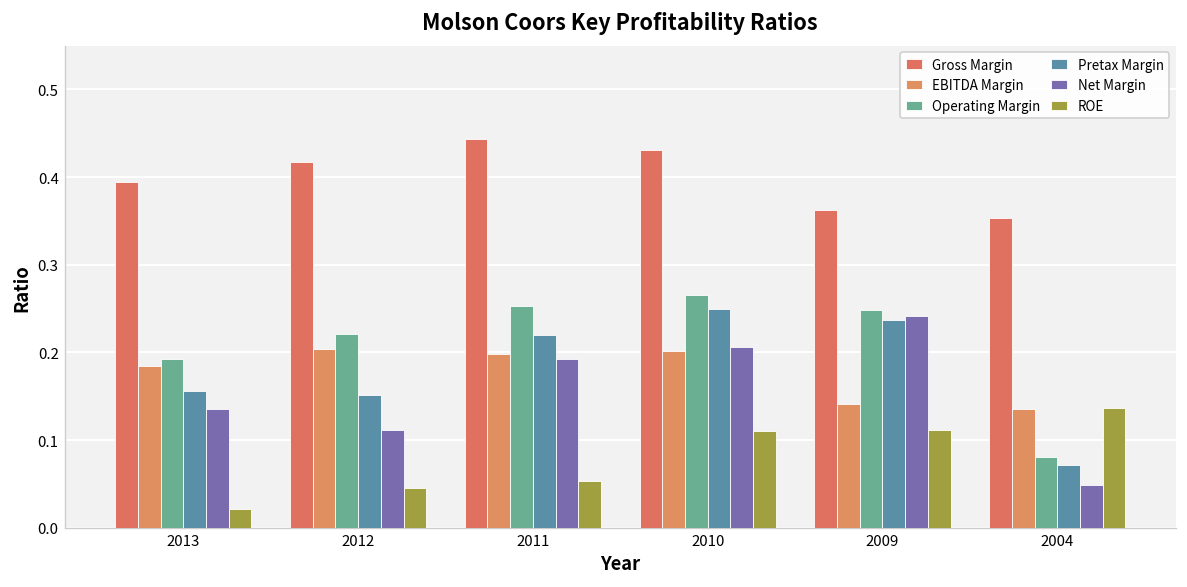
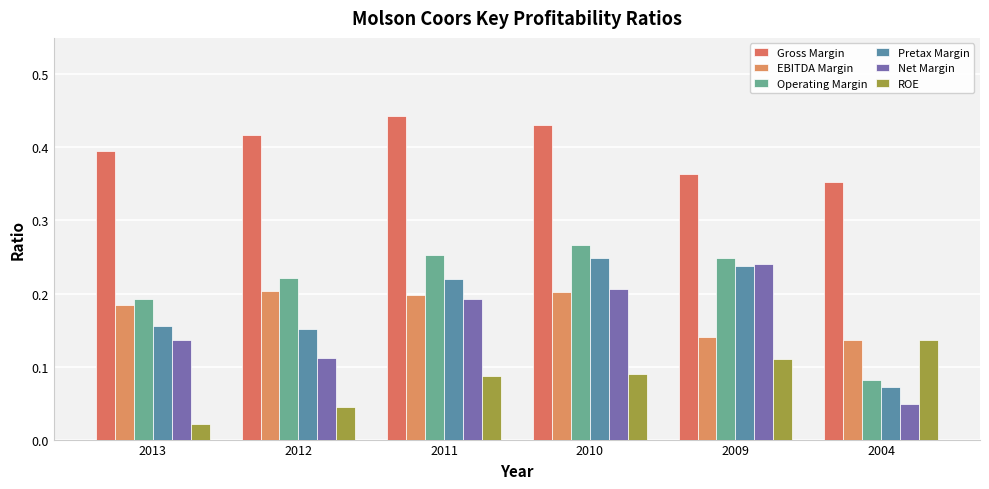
  {
    "ROE": {
      "2013": 0.02,
      "2012": 0.05,
-     "2011": 0.05,
-     "2010": 0.11,
+     "2011": 0.09,
+     "2010": 0.09,
      "2009": 0.11,
      "2004": 0.14
    }
  }
